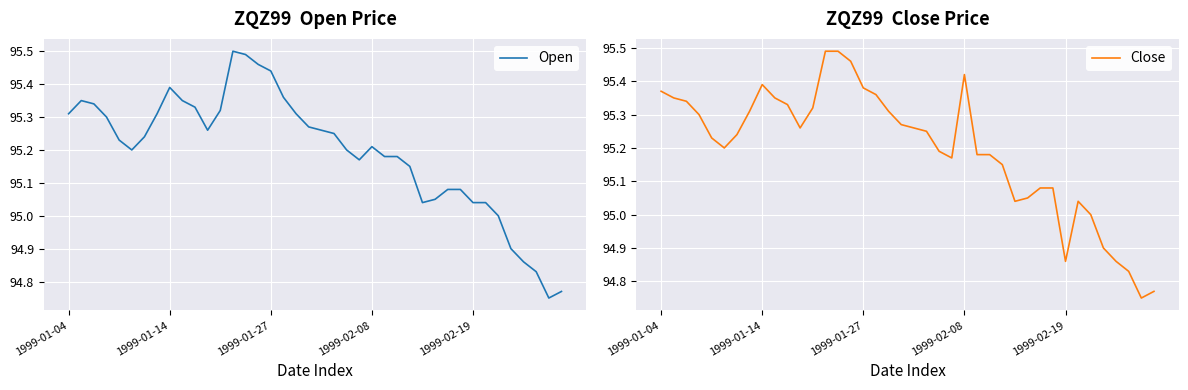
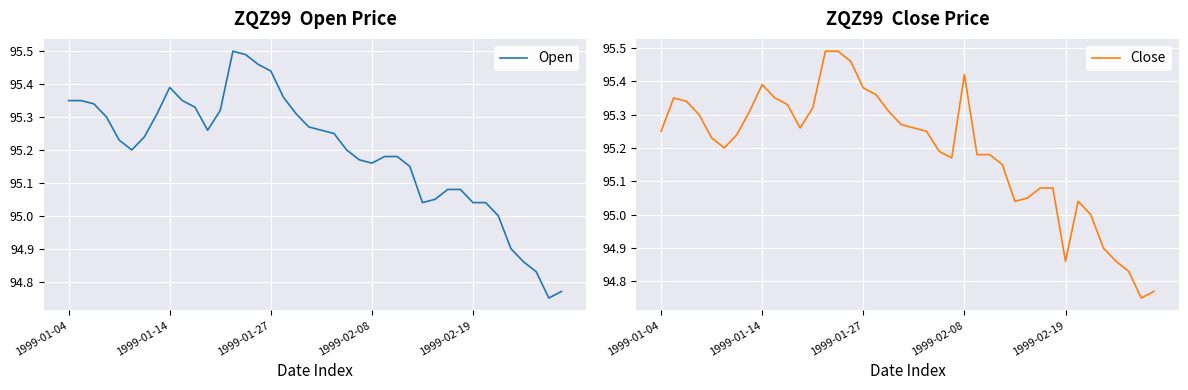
  {
    "ZQZ99 Open Price": {
-     "1999-01-04": 95.31,
+     "1999-01-04": 95.35,
      "1999-01-14": 95.39,
      "1999-01-27": 95.44,
-     "1999-02-08": 95.21,
+     "1999-02-08": 95.16,
      "1999-02-19": 95.04
    },
    "ZQZ99 Close Price": {
-     "1999-01-04": 95.37,
+     "1999-01-04": 95.25,
      "1999-01-14": 95.39,
      "1999-01-27": 95.38,
      "1999-02-08": 95.42,
      "1999-02-19": 94.86
    }
  }
